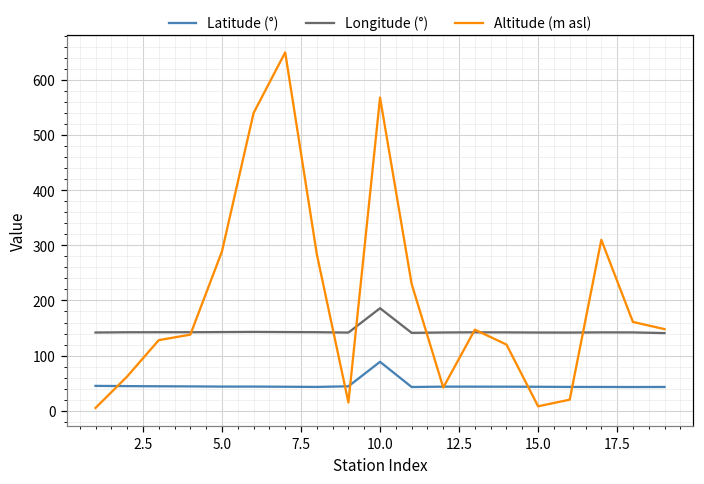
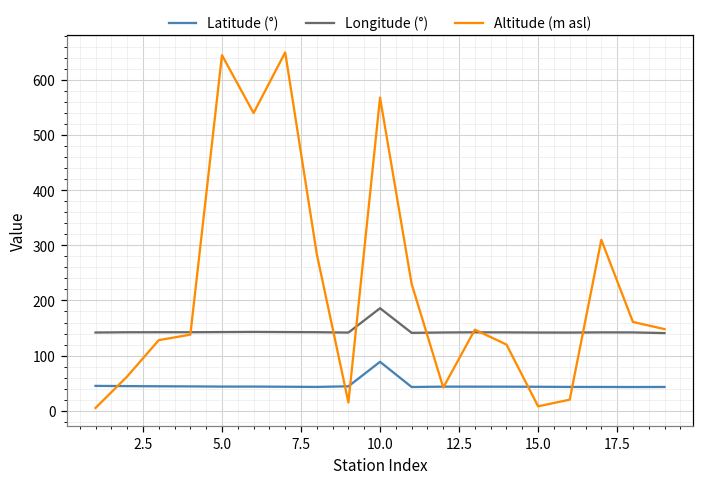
  {
    "Latitude (°)": {
      "5.0": 40,
      "10.0": 90,
      "15.0": 40
    },
    "Longitude (°)": {
      "5.0": 140,
      "10.0": 190,
      "15.0": 140
    },
    "Altitude (m asl)": {
-     "5.0": 290,
+     "5.0": 650,
      "10.0": 570,
      "15.0": 10
    }
  }
